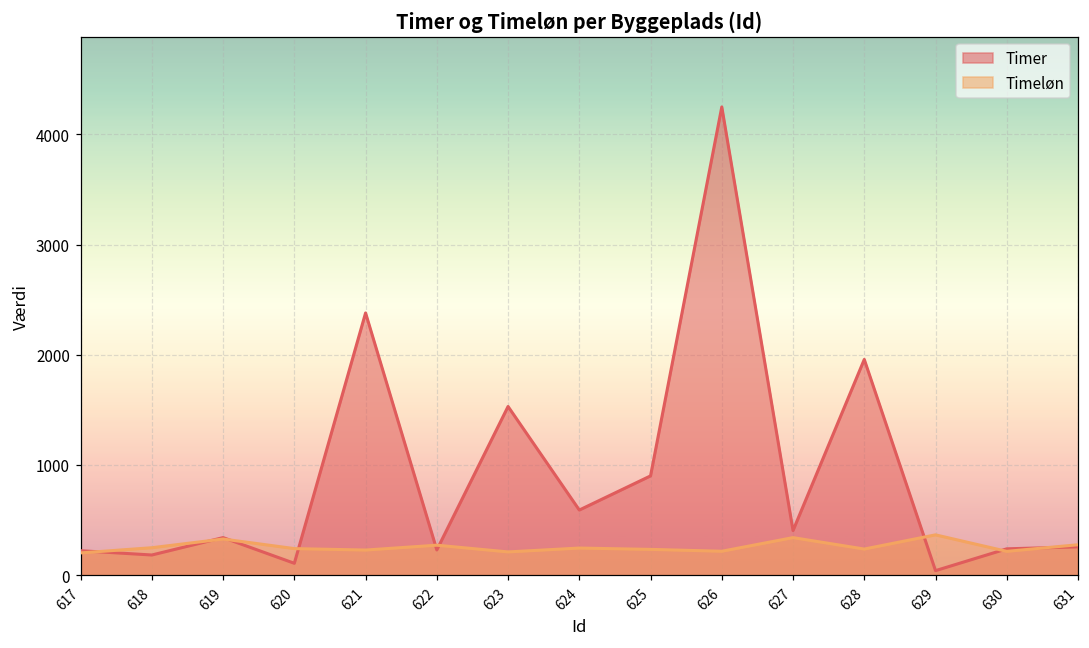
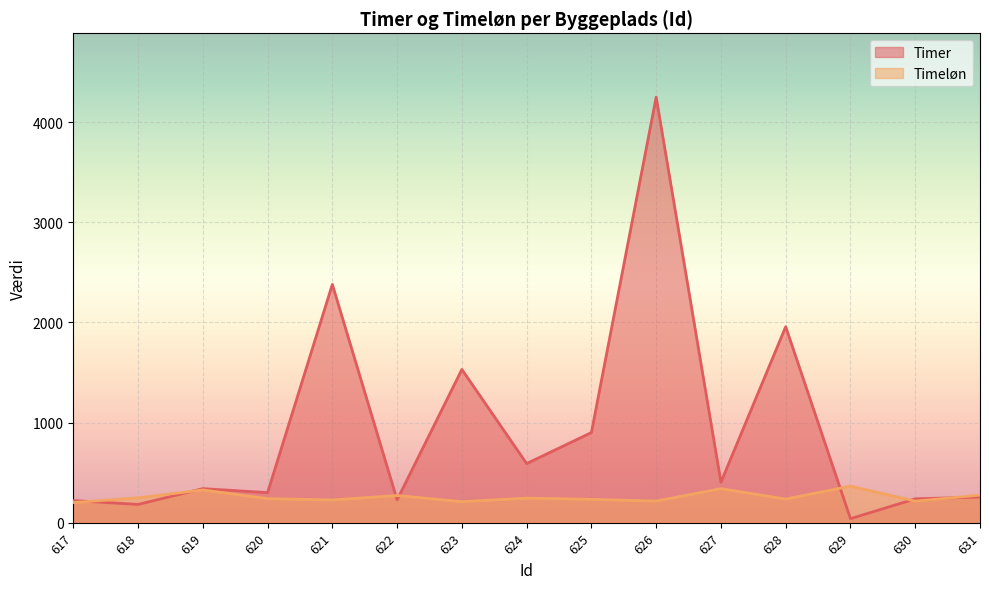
  {
    "Timer": {
      "618": 180,
-     "620": 110,
+     "620": 300,
      "621": 2380,
      "622": 230,
      "623": 1530,
      "624": 590,
      "625": 900,
      "626": 4250,
      "627": 400,
      "628": 1960,
      "629": 40
    },
    "Timeløn": {
      "618": 250,
      "620": 240,
      "621": 230,
      "622": 270,
      "623": 210,
      "624": 250,
      "625": 230,
      "626": 220,
      "627": 340,
      "628": 240,
      "629": 360
    }
  }
